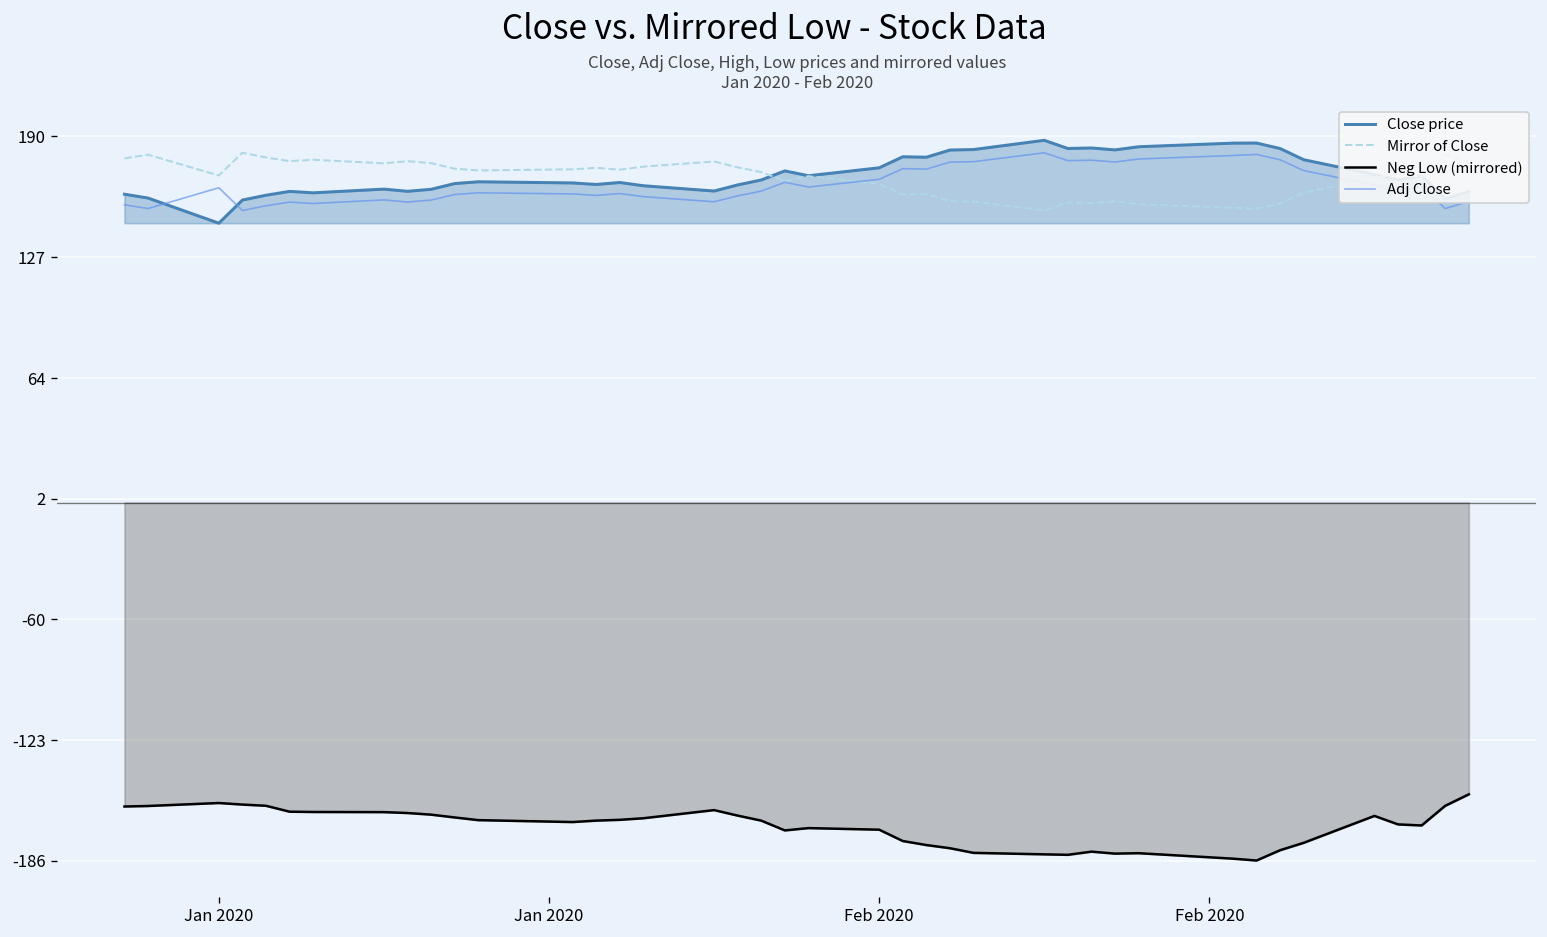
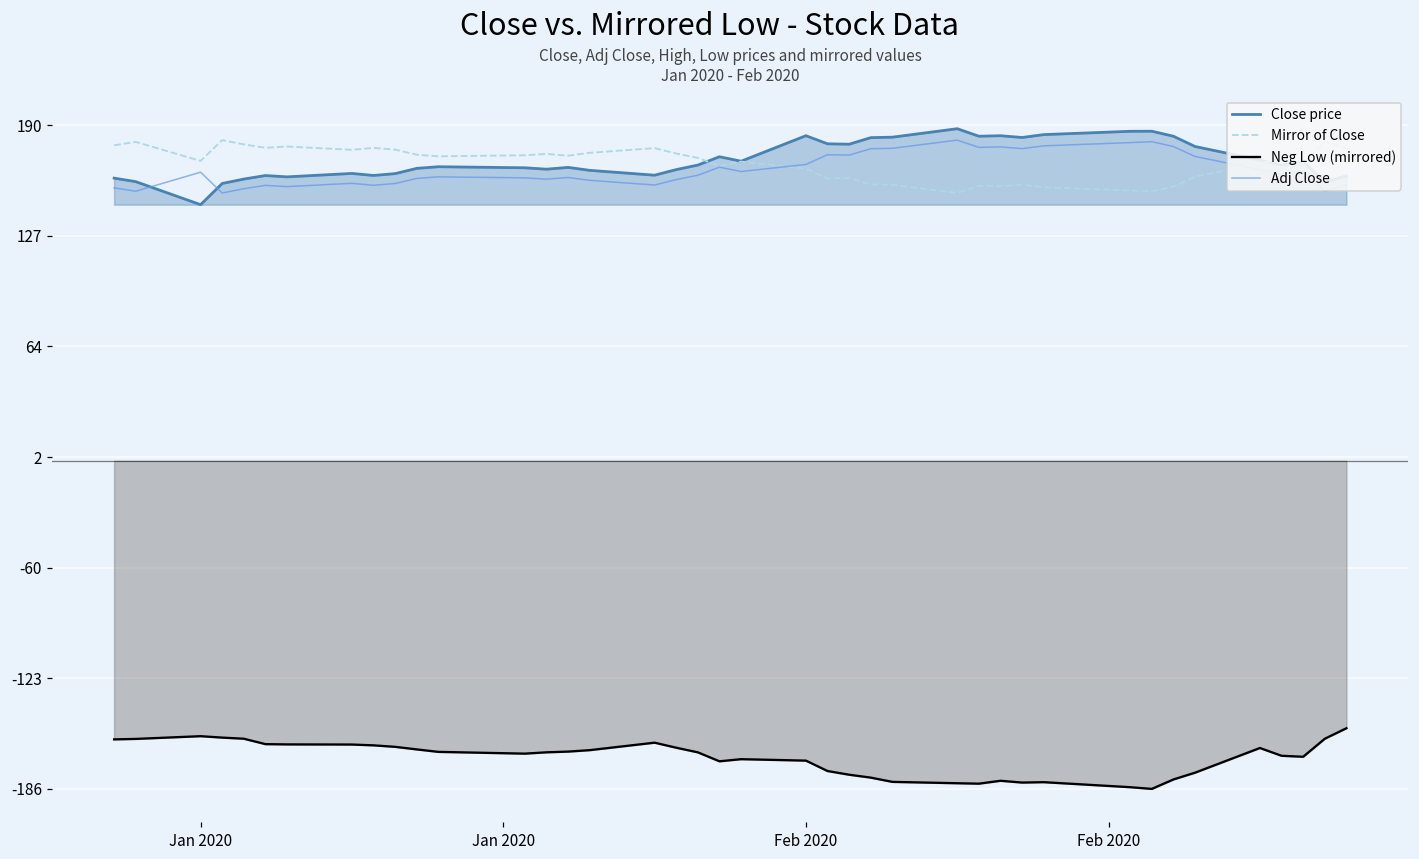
  {
    "Close price": {
      "Jan 2020": 146,
-     "Feb 2020": 174
+     "Feb 2020": 185
    },
    "Mirror of Close": {
      "Jan 2020": 170,
      "Feb 2020": 166
    },
    "Neg Low (mirrored)": {
      "Jan 2020": -157,
      "Feb 2020": -170
    },
    "Adj Close": {
      "Jan 2020": 164,
      "Feb 2020": 168
    }
  }
